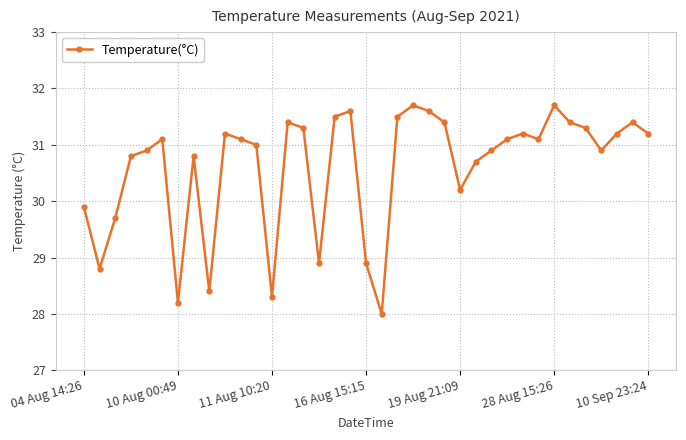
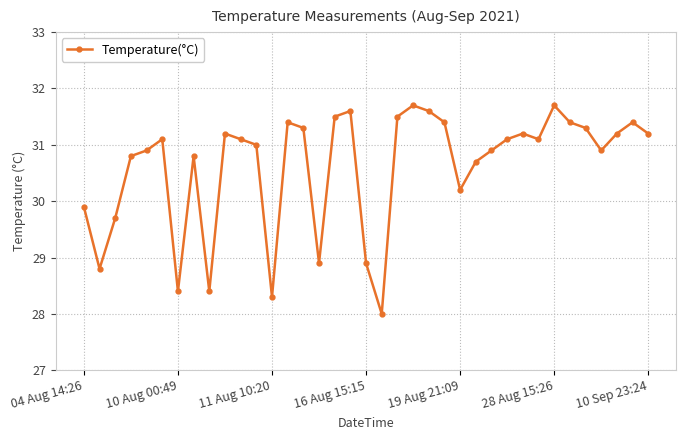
  {
    "04 Aug 14:26": 29.9,
-   "10 Aug 00:49": 28.2,
+   "10 Aug 00:49": 28.4,
    "11 Aug 10:20": 28.3,
    "16 Aug 15:15": 28.9,
    "19 Aug 21:09": 30.2,
    "28 Aug 15:26": 31.7,
    "10 Sep 23:24": 31.2
  }
